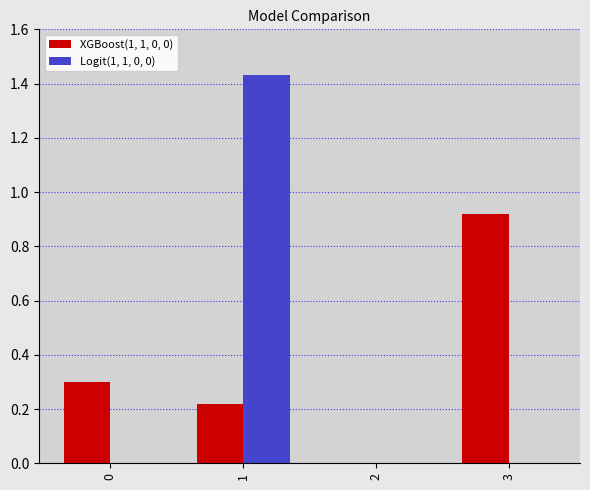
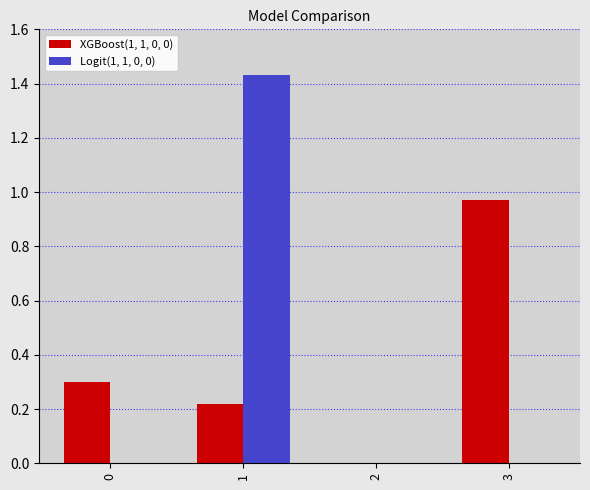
  {
    "XGBoost(1, 1, 0, 0)": {
      "0": 0.30,
      "1": 0.22,
      "2": 0.00,
-     "3": 0.92
+     "3": 0.97
    },
    "Logit(1, 1, 0, 0)": {
      "0": 0.00,
      "1": 1.43,
      "2": 0.00,
      "3": 0.00
    }
  }
